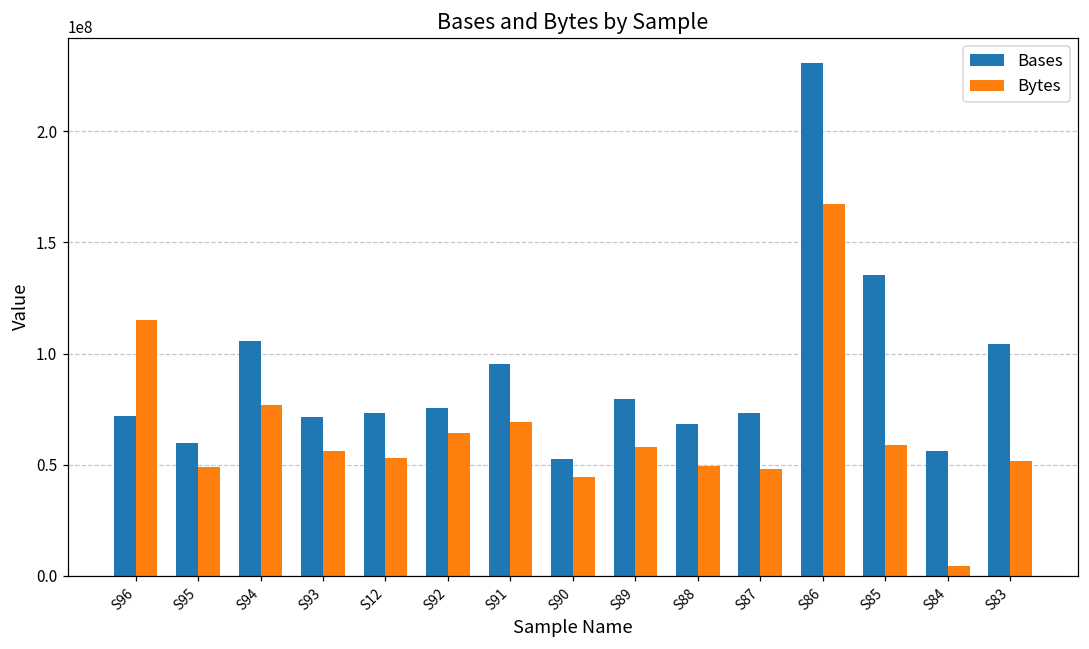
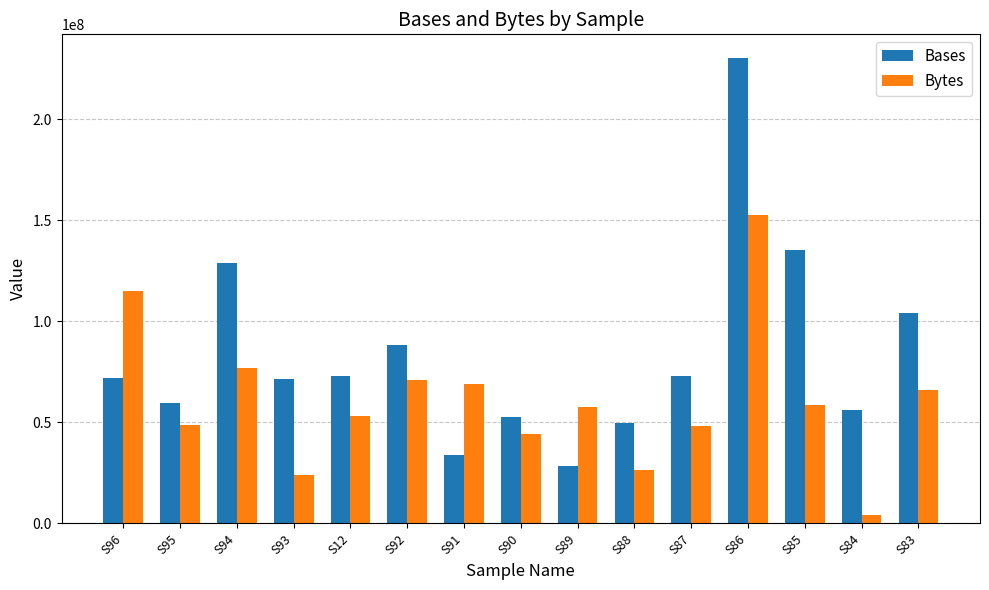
  {
    "Bases": {
      "S96": 72000000,
      "S95": 60000000,
-     "S94": 105000000,
+     "S94": 129000000,
      "S93": 72000000,
      "S12": 73000000,
-     "S92": 75000000,
-     "S91": 95000000,
+     "S92": 88000000,
+     "S91": 34000000,
      "S90": 53000000,
-     "S89": 79000000,
-     "S88": 68000000,
+     "S89": 29000000,
+     "S88": 50000000,
      "S87": 73000000,
      "S86": 231000000,
      "S85": 135000000,
      "S84": 56000000,
      "S83": 104000000
    },
    "Bytes": {
      "S96": 115000000,
      "S95": 49000000,
      "S94": 77000000,
-     "S93": 56000000,
+     "S93": 24000000,
      "S12": 53000000,
-     "S92": 64000000,
+     "S92": 71000000,
      "S91": 69000000,
      "S90": 44000000,
      "S89": 58000000,
-     "S88": 50000000,
+     "S88": 26000000,
      "S87": 48000000,
-     "S86": 167000000,
+     "S86": 153000000,
      "S85": 59000000,
      "S84": 4000000,
-     "S83": 51000000
+     "S83": 66000000
    }
  }
